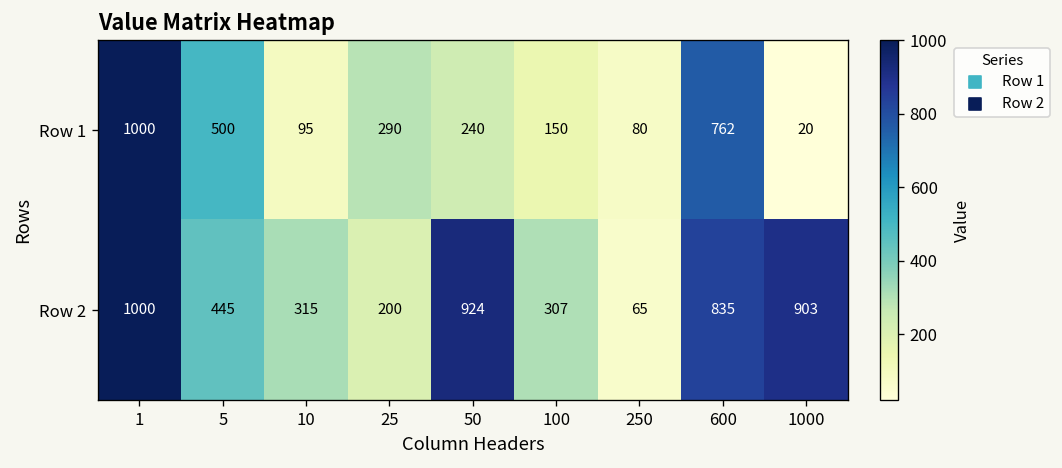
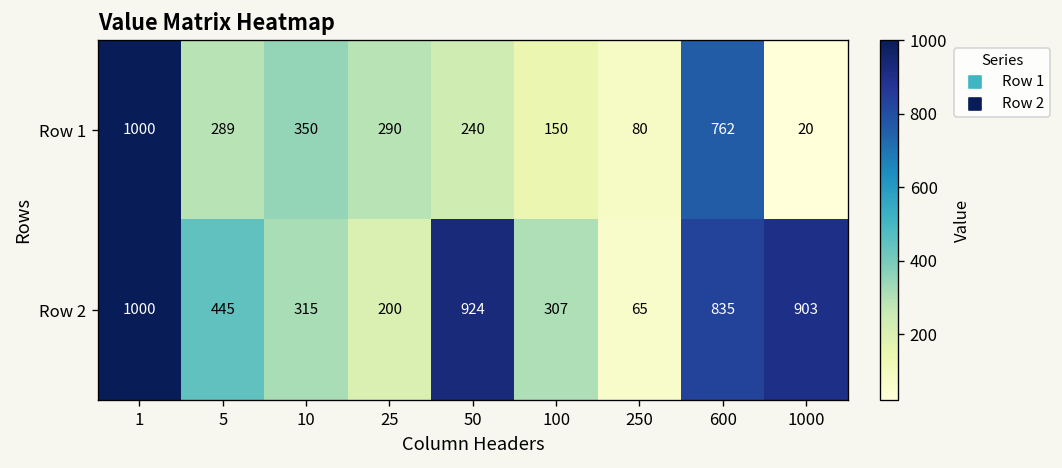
  {
    "Row 1": {
      "1": 1000,
-     "5": 500,
-     "10": 95,
+     "5": 289,
+     "10": 350,
      "25": 290,
      "50": 240,
      "100": 150,
      "250": 80,
      "600": 762,
      "1000": 20
    },
    "Row 2": {
      "1": 1000,
      "5": 445,
      "10": 315,
      "25": 200,
      "50": 924,
      "100": 307,
      "250": 65,
      "600": 835,
      "1000": 903
    }
  }
